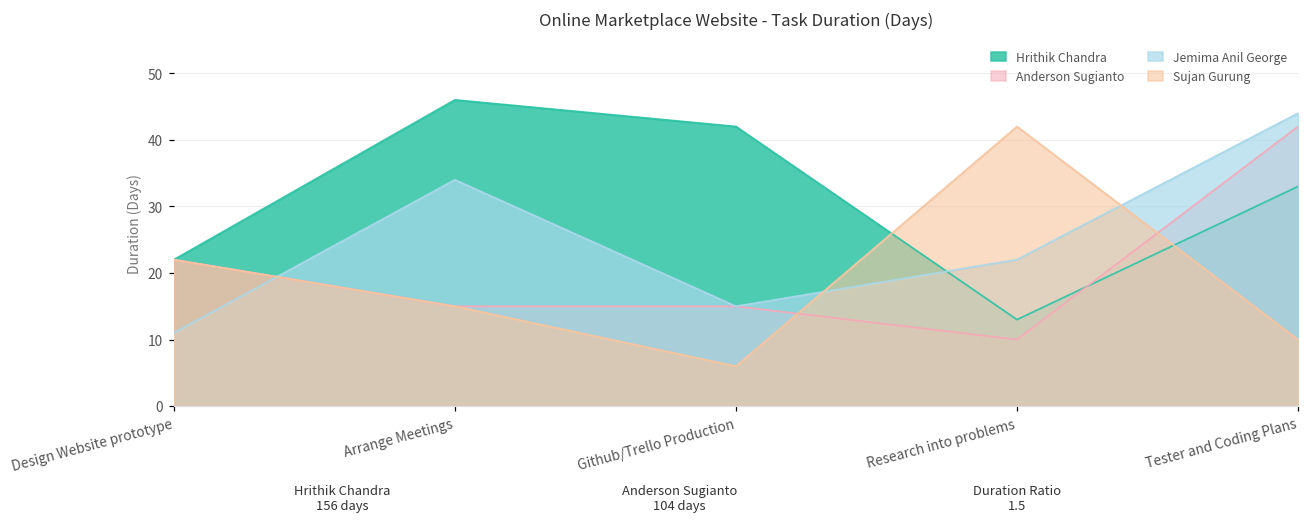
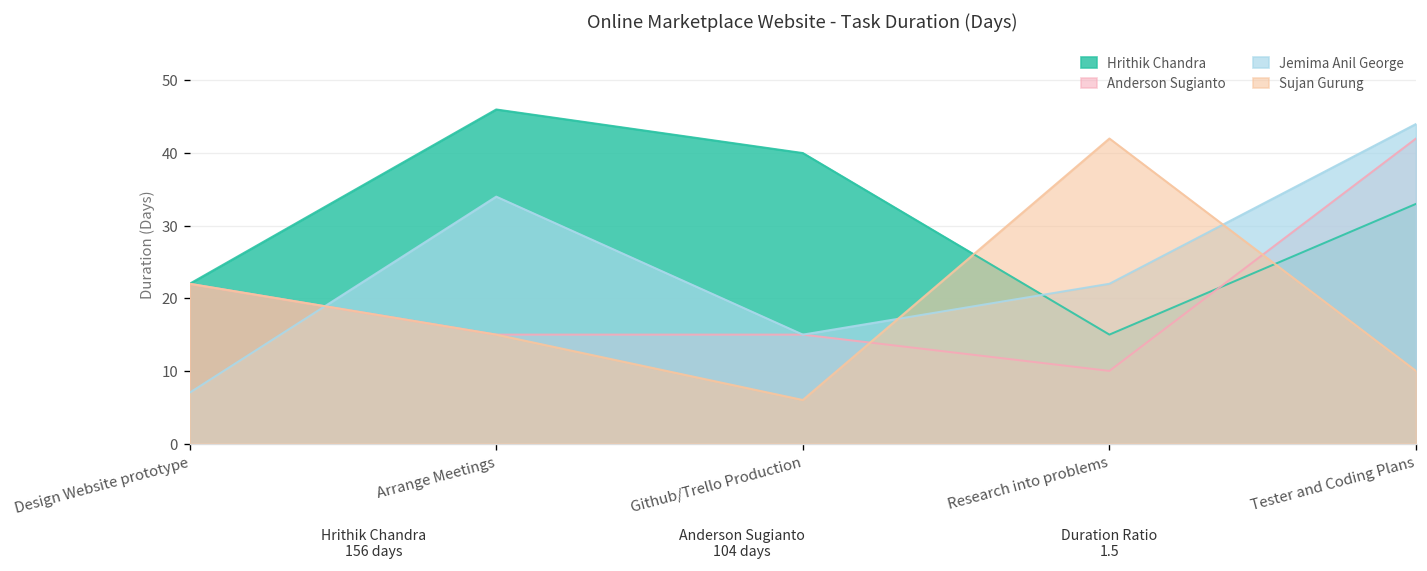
  {
    "Hrithik Chandra": {
      "Arrange Meetings": 46,
-     "Github/Trello Production": 42,
-     "Research into problems": 13,
+     "Github/Trello Production": 40,
+     "Research into problems": 15,
      "Tester and Coding Plans": 33
    },
    "Jemima Anil George": {
-     "Design Website prototype": 11,
+     "Design Website prototype": 7,
      "Arrange Meetings": 34,
      "Research into problems": 22,
      "Tester and Coding Plans": 44
    }
  }
